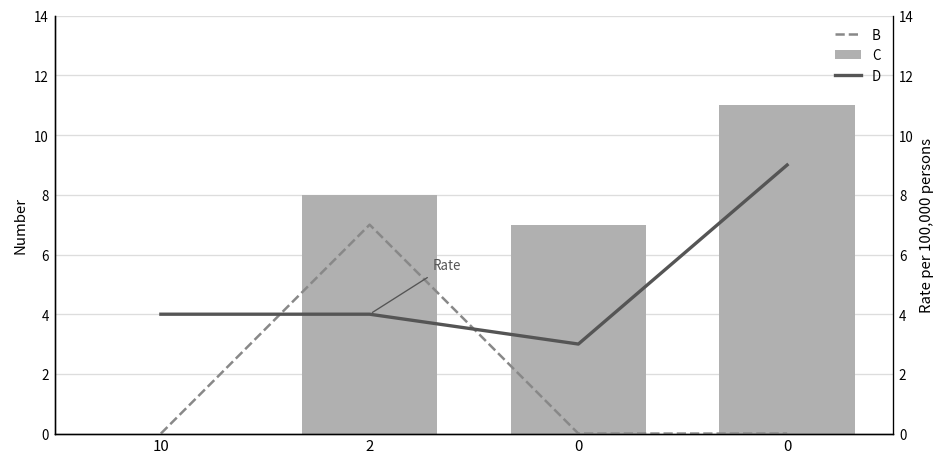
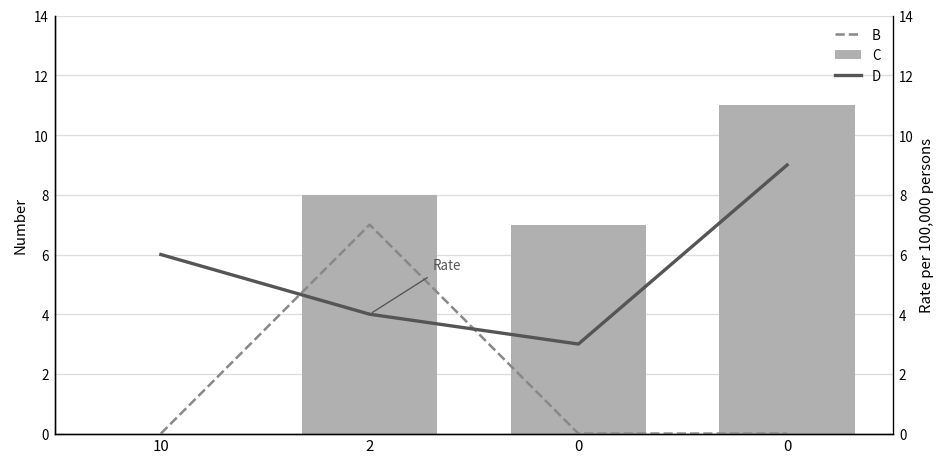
  {
    "B": {
      "10": 0.0,
      "2": 7.0
    },
    "C": {
      "10": 0.0,
      "2": 8.0
    },
    "D": {
-     "10": 4,
+     "10": 6,
      "2": 4
    }
  }
